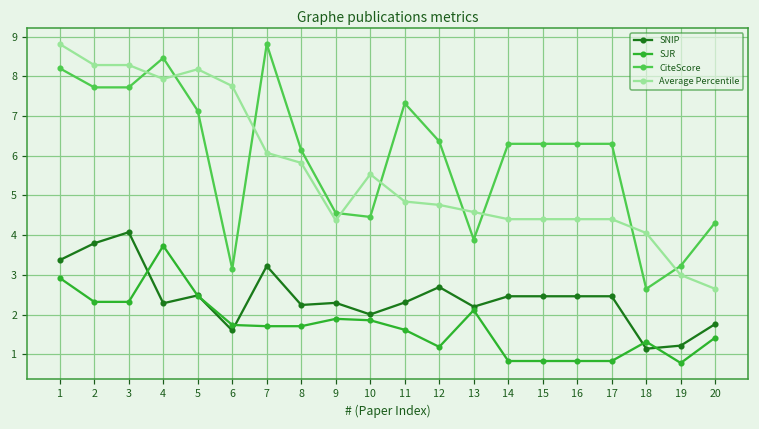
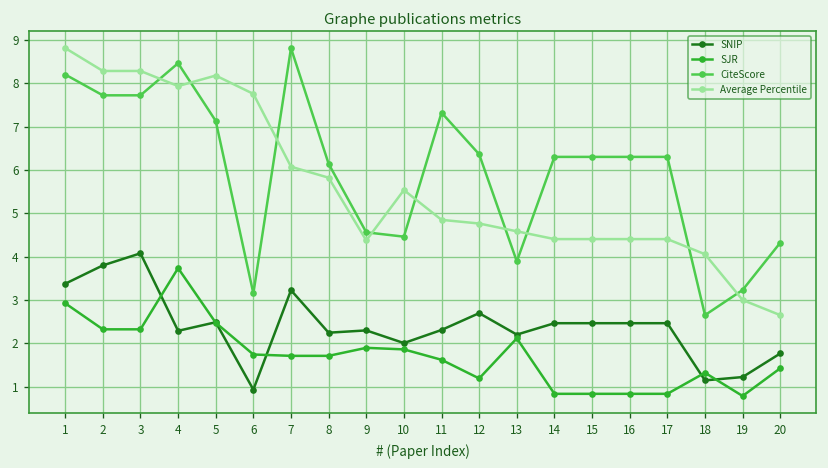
  {
    "SNIP": {
      "1": 3.4,
      "2": 3.8,
      "3": 4.1,
      "4": 2.3,
-     "6": 1.6,
+     "6": 0.9,
      "7": 3.2,
      "8": 2.2,
      "9": 2.3,
      "10": 2.0,
      "11": 2.3,
      "12": 2.7,
      "13": 2.2,
      "14": 2.5,
      "15": 2.5,
      "16": 2.5,
      "17": 2.5,
      "18": 1.1,
      "19": 1.2,
      "20": 1.8
    },
    "Average Percentile": {
      "1": 8.8,
      "2": 8.3,
      "3": 8.3,
      "4": 7.9,
      "5": 8.2,
      "6": 7.8,
      "7": 6.1,
      "8": 5.8,
      "9": 4.4,
      "10": 5.5,
      "11": 4.8,
      "12": 4.8,
      "13": 4.6,
      "14": 4.4,
      "15": 4.4,
      "16": 4.4,
      "17": 4.4,
      "18": 4.1,
      "19": 3.0,
      "20": 2.7
    }
  }
